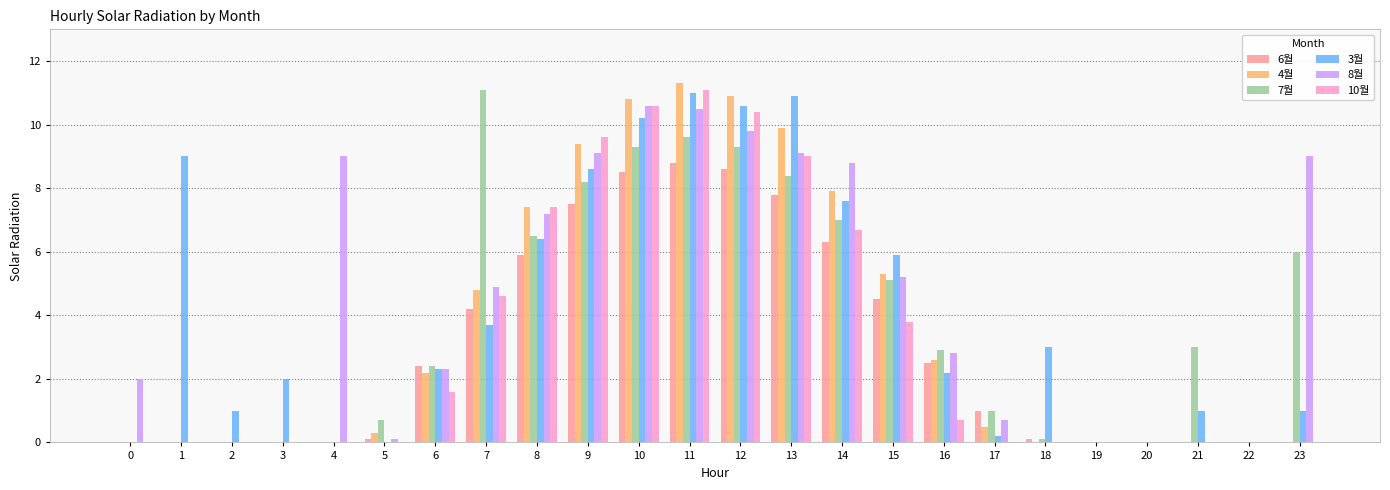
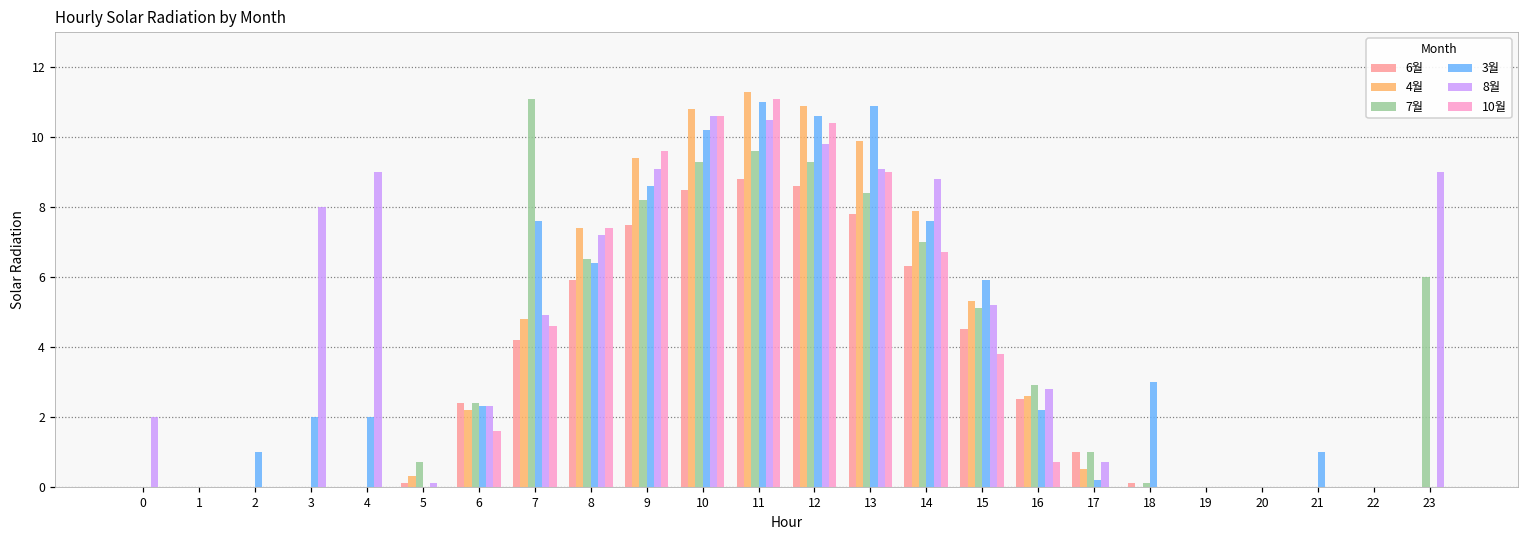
  {
    "7월": {
      "0": 0,
      "1": 0,
      "2": 0,
      "3": 0,
      "4": 0,
      "5": 0.7,
      "6": 2.4,
      "7": 11.1,
      "8": 6.5,
      "9": 8.2,
      "10": 9.3,
      "11": 9.6,
      "12": 9.3,
      "13": 8.4,
      "14": 7,
      "15": 5.1,
      "16": 2.9,
      "17": 1,
      "18": 0.1,
      "19": 0,
      "20": 0,
-     "21": 3,
+     "21": 0,
      "22": 0,
      "23": 6
    },
    "3월": {
      "0": 0.0,
-     "1": 9,
+     "1": 0,
      "2": 1.0,
      "3": 2.0,
-     "4": 0,
+     "4": 2,
      "5": 0.0,
      "6": 2.3,
-     "7": 3.7,
+     "7": 7.6,
      "8": 6.4,
      "9": 8.6,
      "10": 10.2,
      "11": 11.0,
      "12": 10.6,
      "13": 10.9,
      "14": 7.6,
      "15": 5.9,
      "16": 2.2,
      "17": 0.2,
      "18": 3.0,
      "19": 0.0,
      "20": 0.0,
      "21": 1.0,
      "22": 0.0,
-     "23": 1
+     "23": 0
    },
    "8월": {
      "0": 2,
      "1": 0,
      "2": 0,
-     "3": 0,
+     "3": 8,
      "4": 9,
      "5": 0.1,
      "6": 2.3,
      "7": 4.9,
      "8": 7.2,
      "9": 9.1,
      "10": 10.6,
      "11": 10.5,
      "12": 9.8,
      "13": 9.1,
      "14": 8.8,
      "15": 5.2,
      "16": 2.8,
      "17": 0.7,
      "18": 0,
      "19": 0,
      "20": 0,
      "21": 0,
      "22": 0,
      "23": 9
    }
  }
